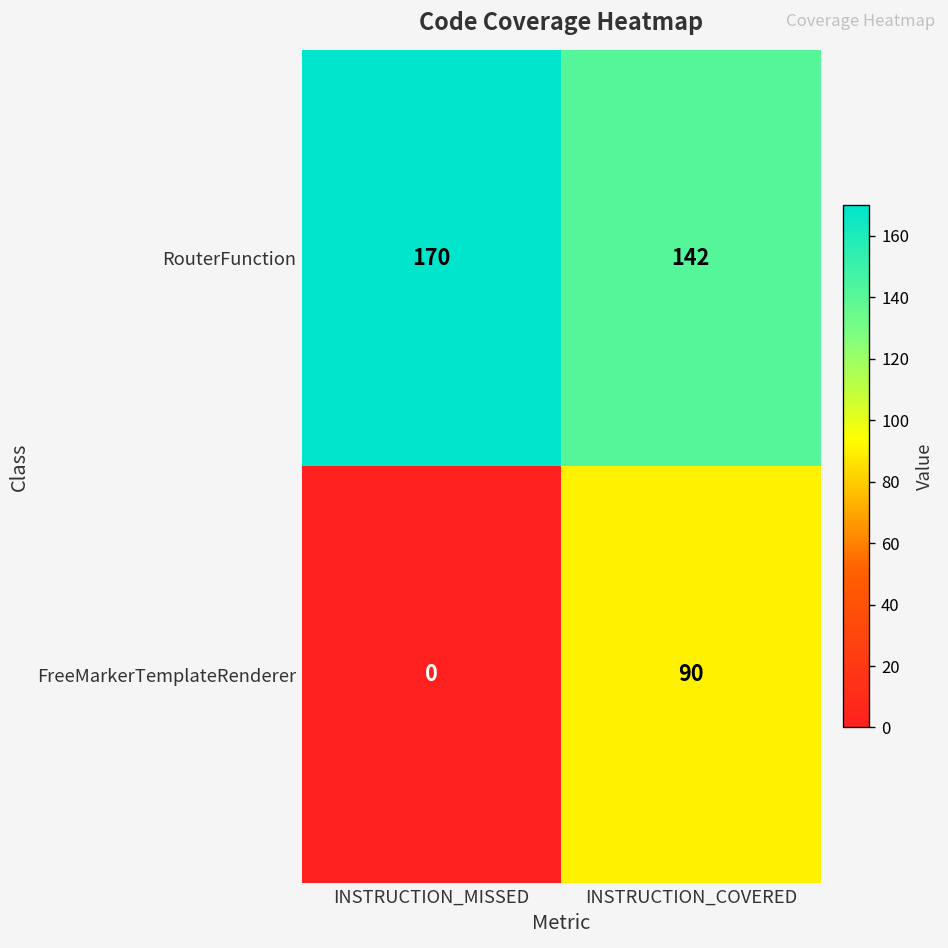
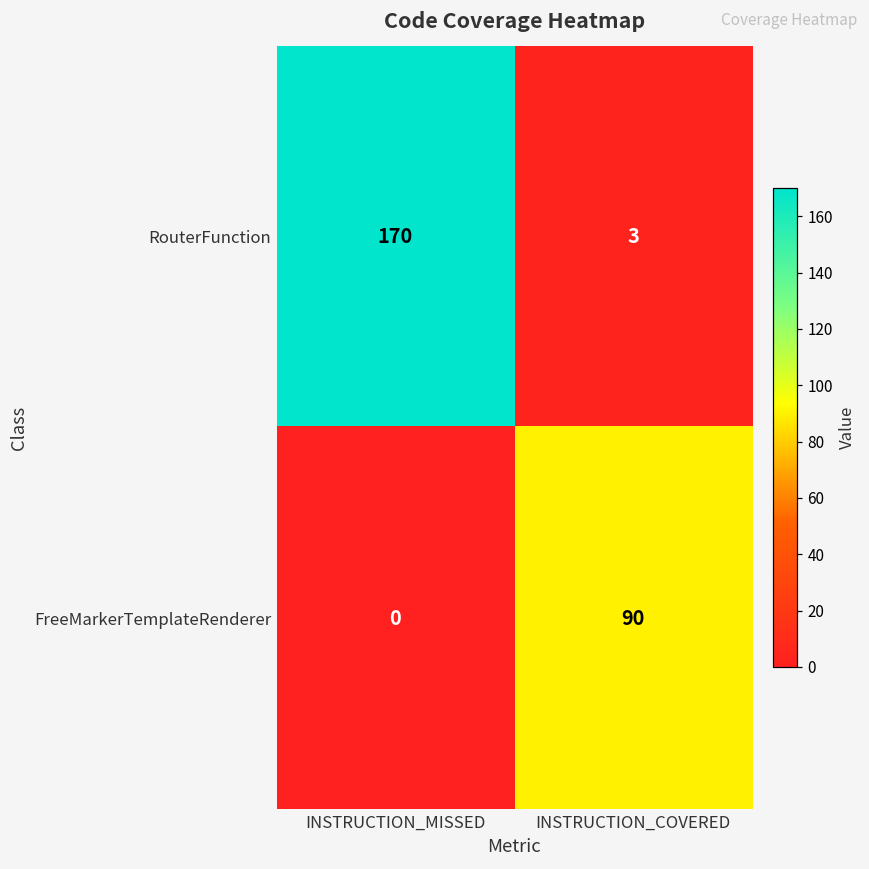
  {
    "RouterFunction": {
      "INSTRUCTION_MISSED": 170,
-     "INSTRUCTION_COVERED": 142
+     "INSTRUCTION_COVERED": 3
    },
    "FreeMarkerTemplateRenderer": {
      "INSTRUCTION_MISSED": 0,
      "INSTRUCTION_COVERED": 90
    }
  }
